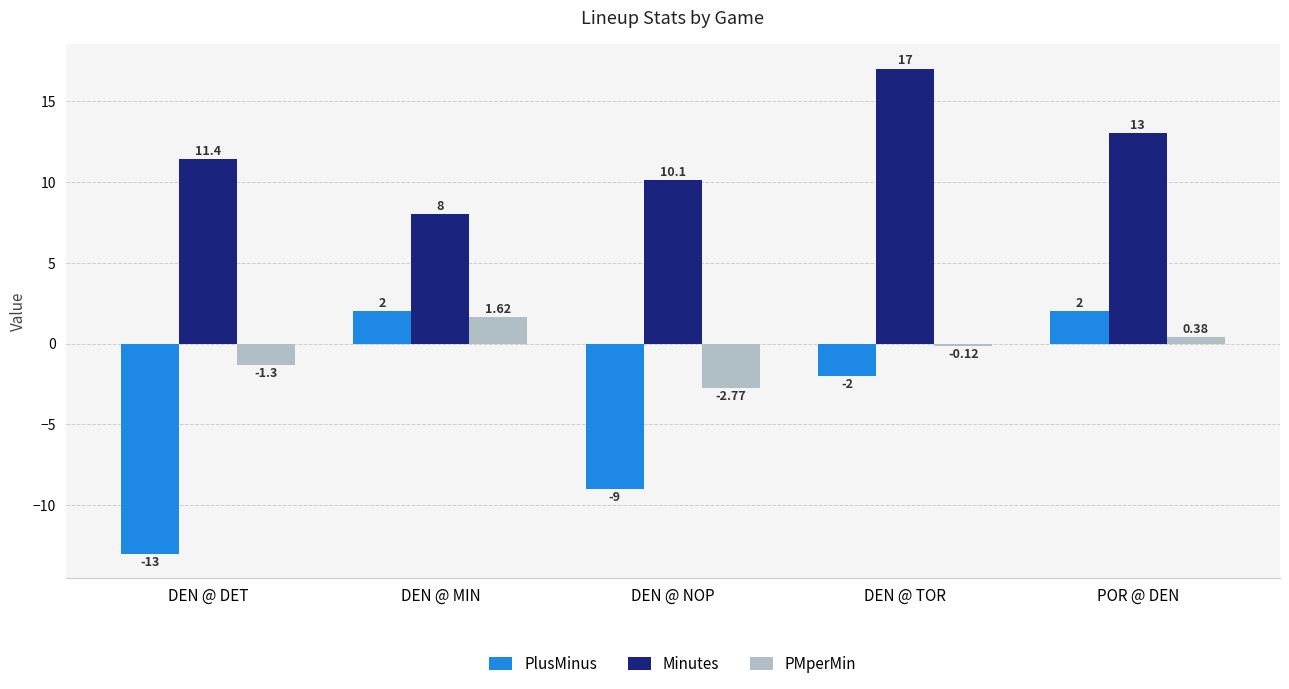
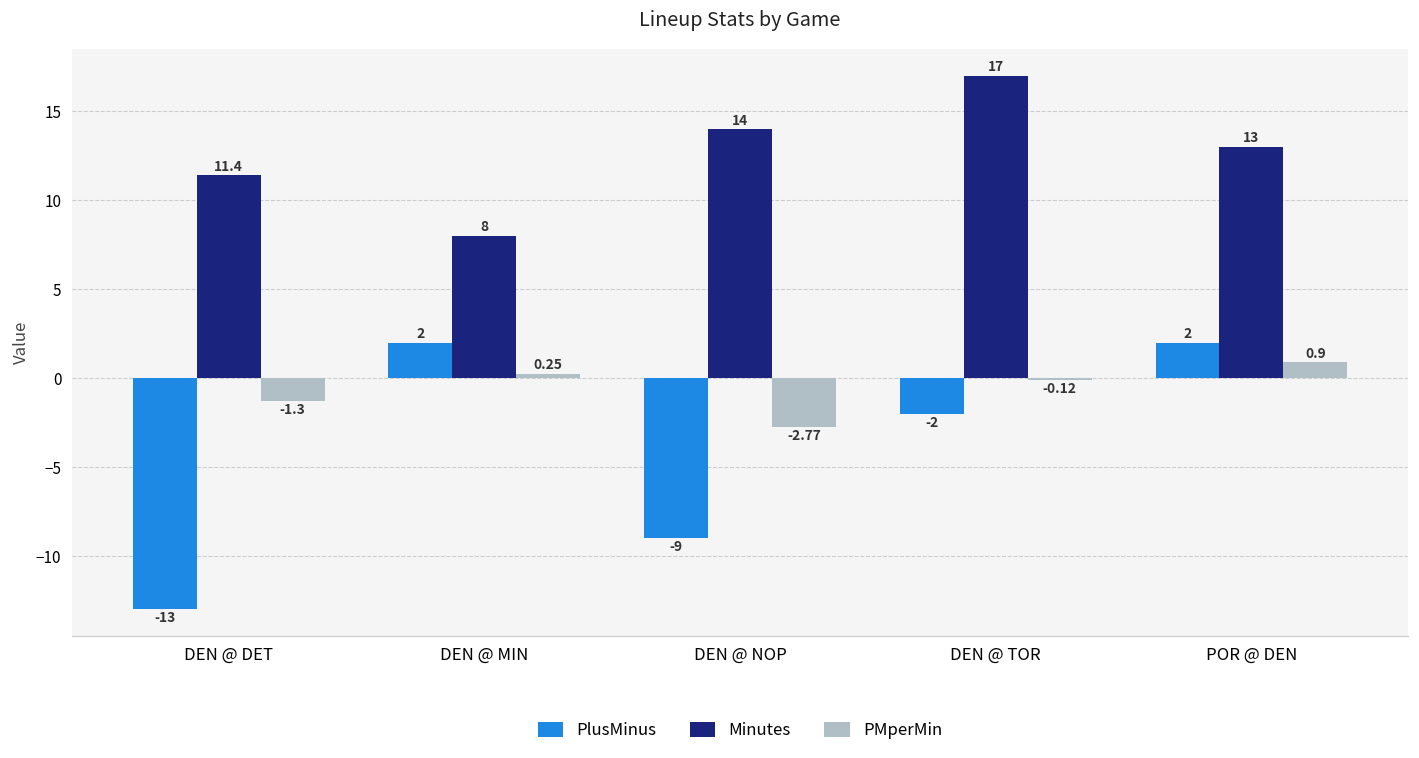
  {
    "PlusMinus": {
      "DEN @ DET": -13,
      "DEN @ MIN": 2,
      "DEN @ NOP": -9,
      "DEN @ TOR": -2,
      "POR @ DEN": 2
    },
    "Minutes": {
      "DEN @ DET": 11.4,
      "DEN @ MIN": 8,
-     "DEN @ NOP": 10.1,
+     "DEN @ NOP": 14,
      "DEN @ TOR": 17,
      "POR @ DEN": 13
    },
    "PMperMin": {
      "DEN @ DET": -1.3,
-     "DEN @ MIN": 1.62,
+     "DEN @ MIN": 0.25,
      "DEN @ NOP": -2.77,
      "DEN @ TOR": -0.12,
-     "POR @ DEN": 0.38
+     "POR @ DEN": 0.9
    }
  }
